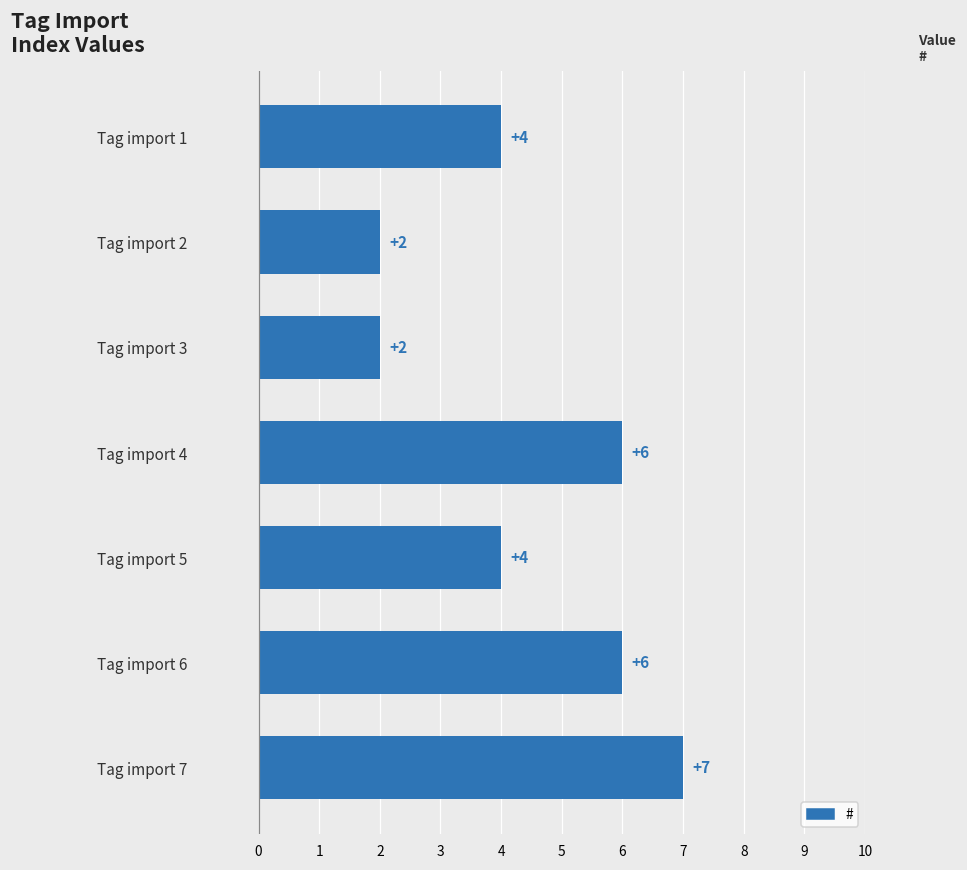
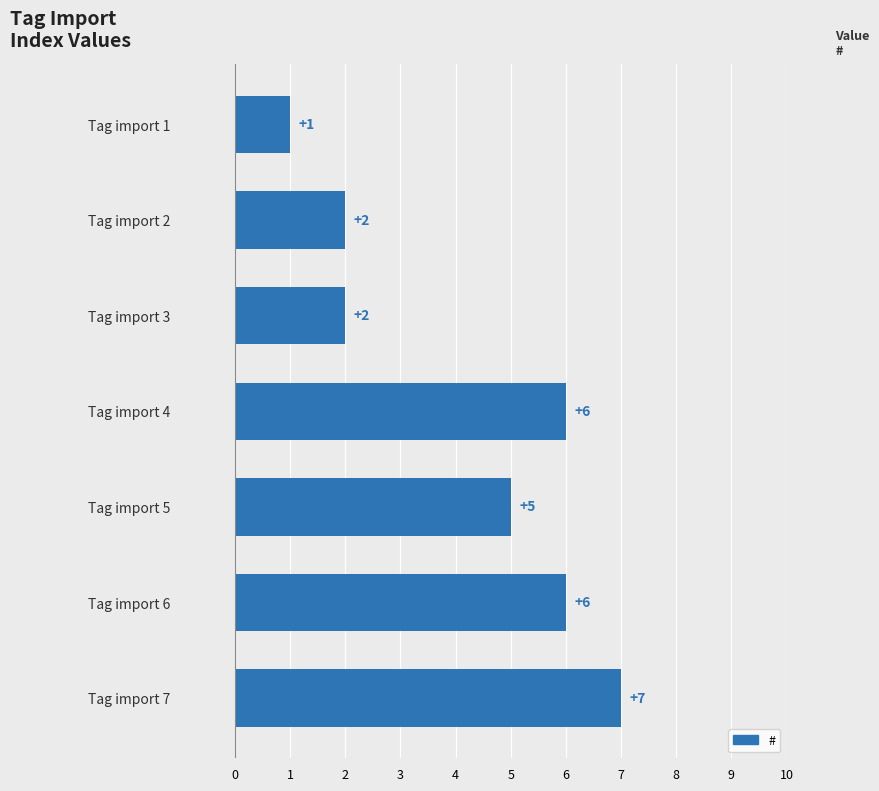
  {
-   "Tag import 1": "+4",
+   "Tag import 1": "+1",
    "Tag import 2": "+2",
    "Tag import 3": "+2",
    "Tag import 4": "+6",
-   "Tag import 5": "+4",
+   "Tag import 5": "+5",
    "Tag import 6": "+6",
    "Tag import 7": "+7"
  }
